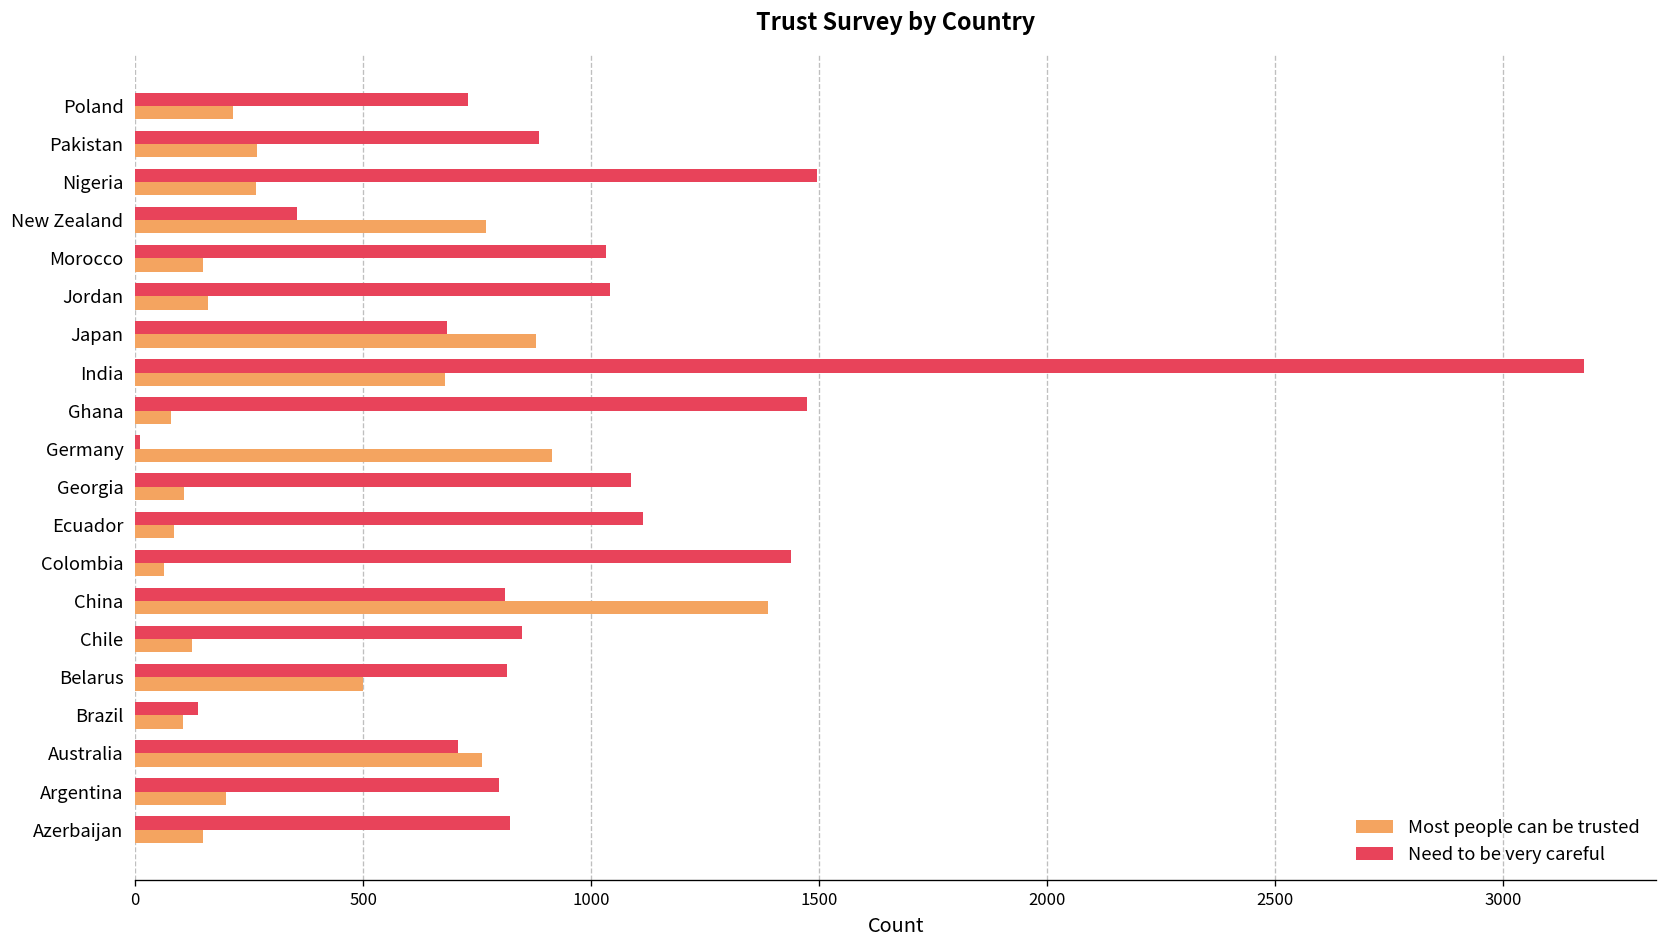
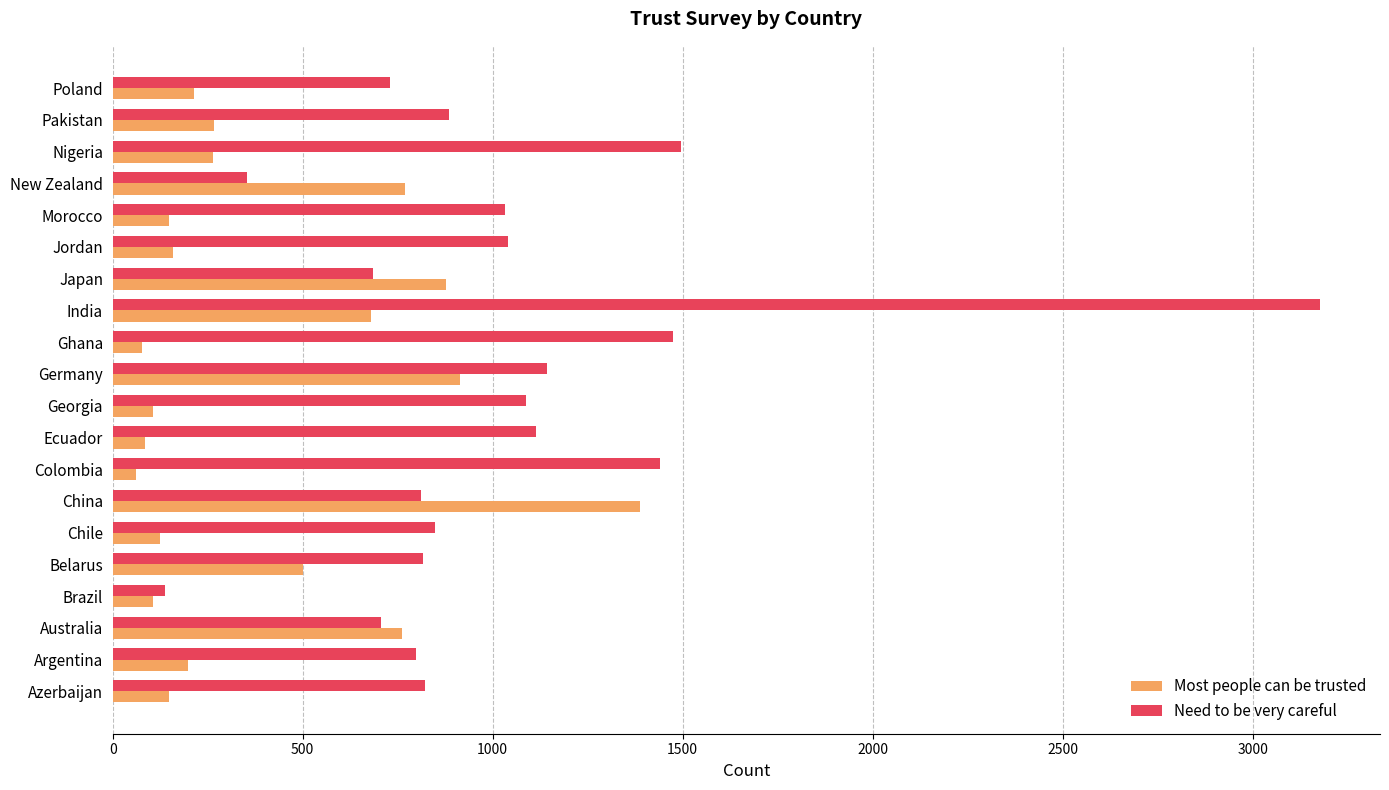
  {
    "Most people can be trusted": {
      "Poland": 220,
      "Pakistan": 270,
      "Nigeria": 260,
      "New Zealand": 770,
      "Morocco": 150,
      "Jordan": 160,
      "Japan": 880,
      "India": 680,
      "Ghana": 80,
      "Germany": 910,
      "Georgia": 110,
      "Ecuador": 90,
      "Colombia": 60,
      "China": 1390,
      "Chile": 120,
      "Belarus": 500,
      "Brazil": 110,
      "Australia": 760,
      "Argentina": 200,
      "Azerbaijan": 150
    },
    "Need to be very careful": {
      "Poland": 730,
      "Pakistan": 890,
      "Nigeria": 1500,
      "New Zealand": 350,
      "Morocco": 1030,
      "Jordan": 1040,
      "Japan": 680,
      "India": 3180,
      "Ghana": 1470,
-     "Germany": 10,
+     "Germany": 1140,
      "Georgia": 1090,
      "Ecuador": 1110,
      "Colombia": 1440,
      "China": 810,
      "Chile": 850,
      "Belarus": 820,
      "Brazil": 140,
      "Australia": 710,
      "Argentina": 800,
      "Azerbaijan": 820
    }
  }
